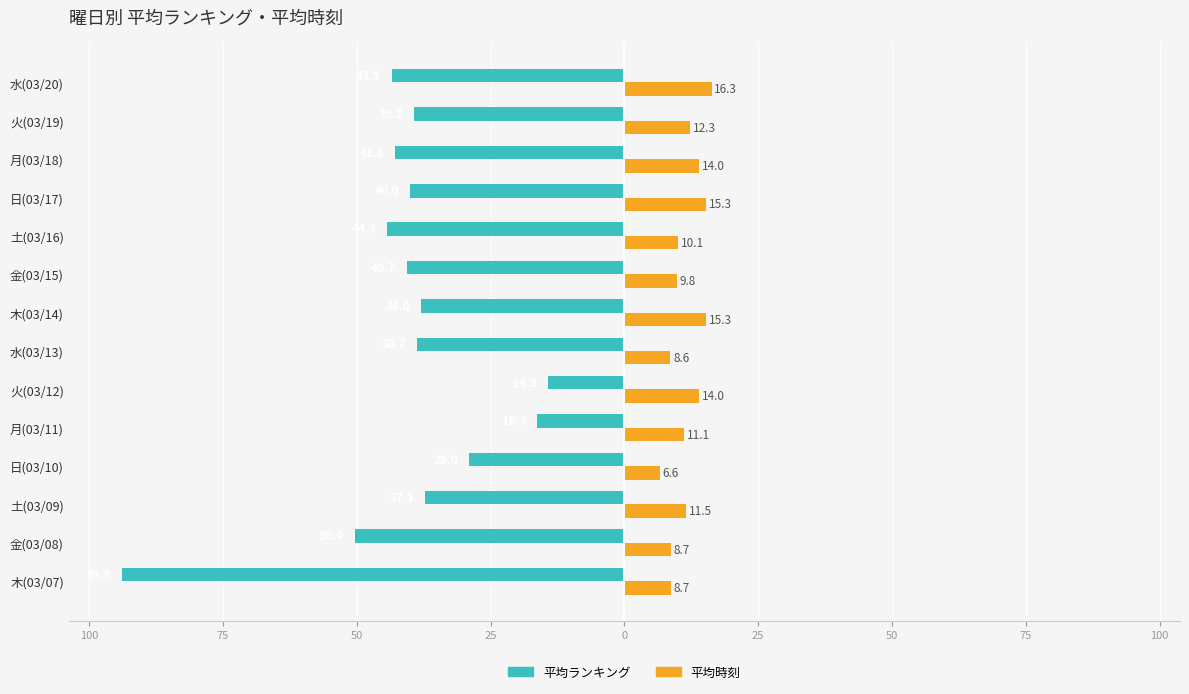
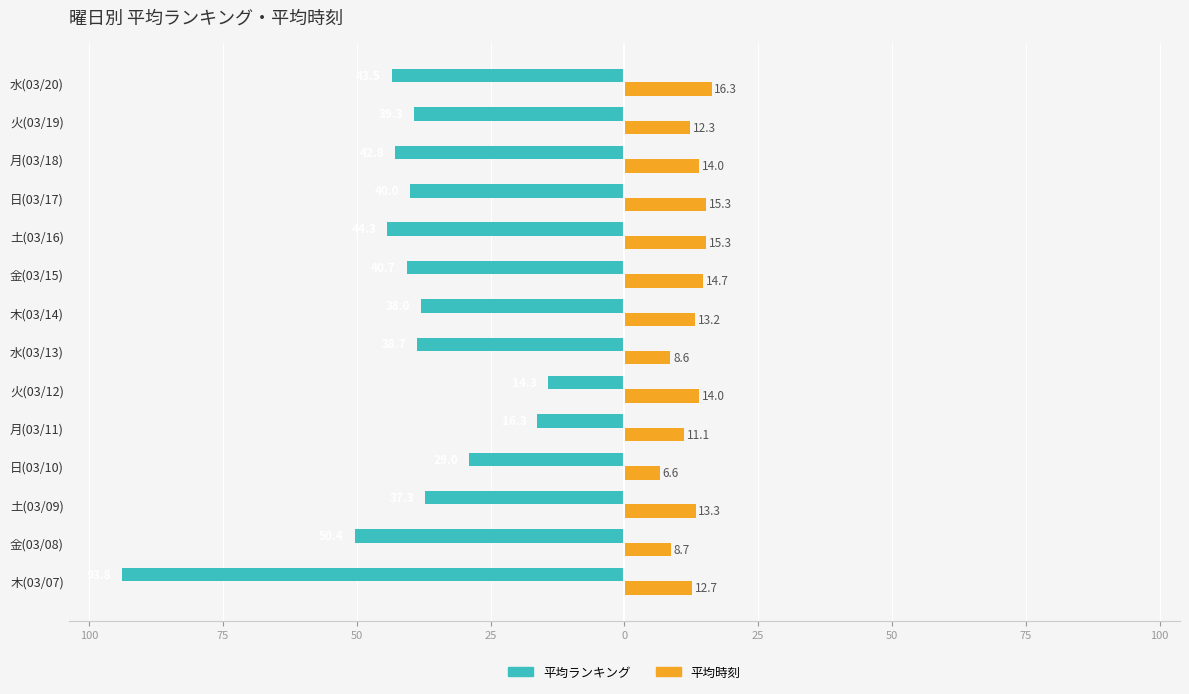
  {
    "平均時刻": {
      "水(03/20)": 16.3,
      "火(03/19)": 12.3,
      "月(03/18)": 14.0,
      "日(03/17)": 15.3,
-     "土(03/16)": 10.1,
-     "金(03/15)": 9.8,
-     "木(03/14)": 15.3,
+     "土(03/16)": 15.3,
+     "金(03/15)": 14.7,
+     "木(03/14)": 13.2,
      "水(03/13)": 8.6,
      "火(03/12)": 14.0,
      "月(03/11)": 11.1,
      "日(03/10)": 6.6,
-     "土(03/09)": 11.5,
+     "土(03/09)": 13.3,
      "金(03/08)": 8.7,
-     "木(03/07)": 8.7
+     "木(03/07)": 12.7
    }
  }
